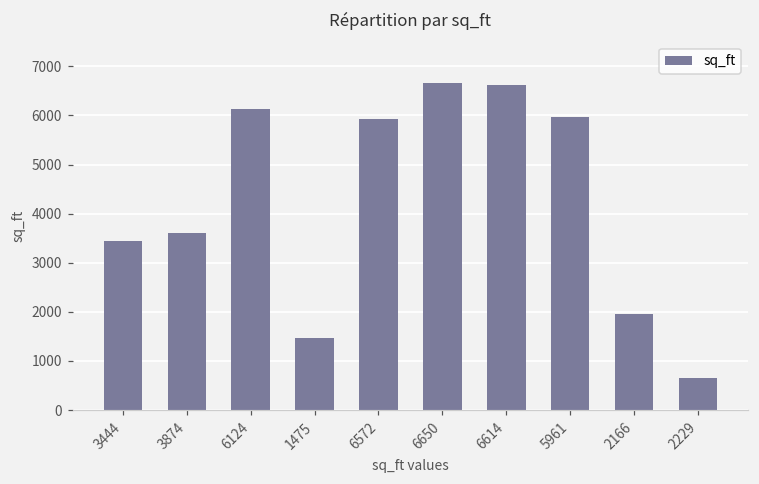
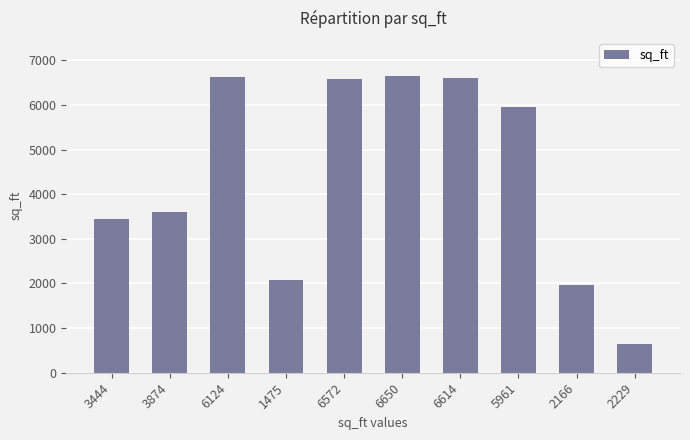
  {
    "3444": 3400,
    "3874": 3600,
-   "6124": 6100,
-   "1475": 1500,
-   "6572": 5900,
+   "6124": 6600,
+   "1475": 2100,
+   "6572": 6600,
    "6650": 6700,
    "6614": 6600,
    "5961": 6000,
    "2166": 2000,
    "2229": 700
  }
